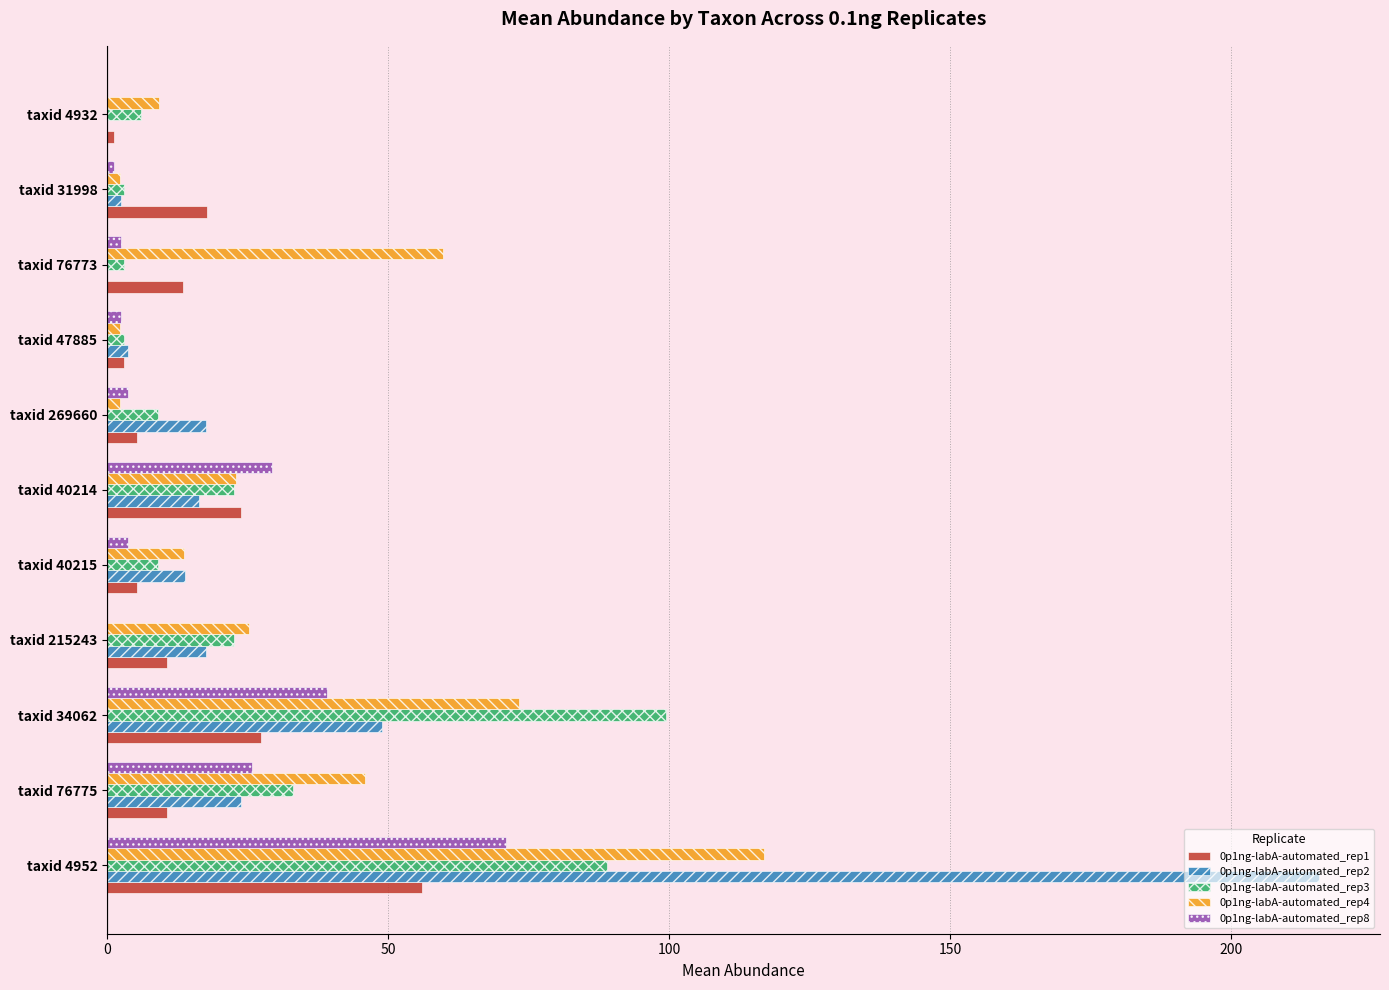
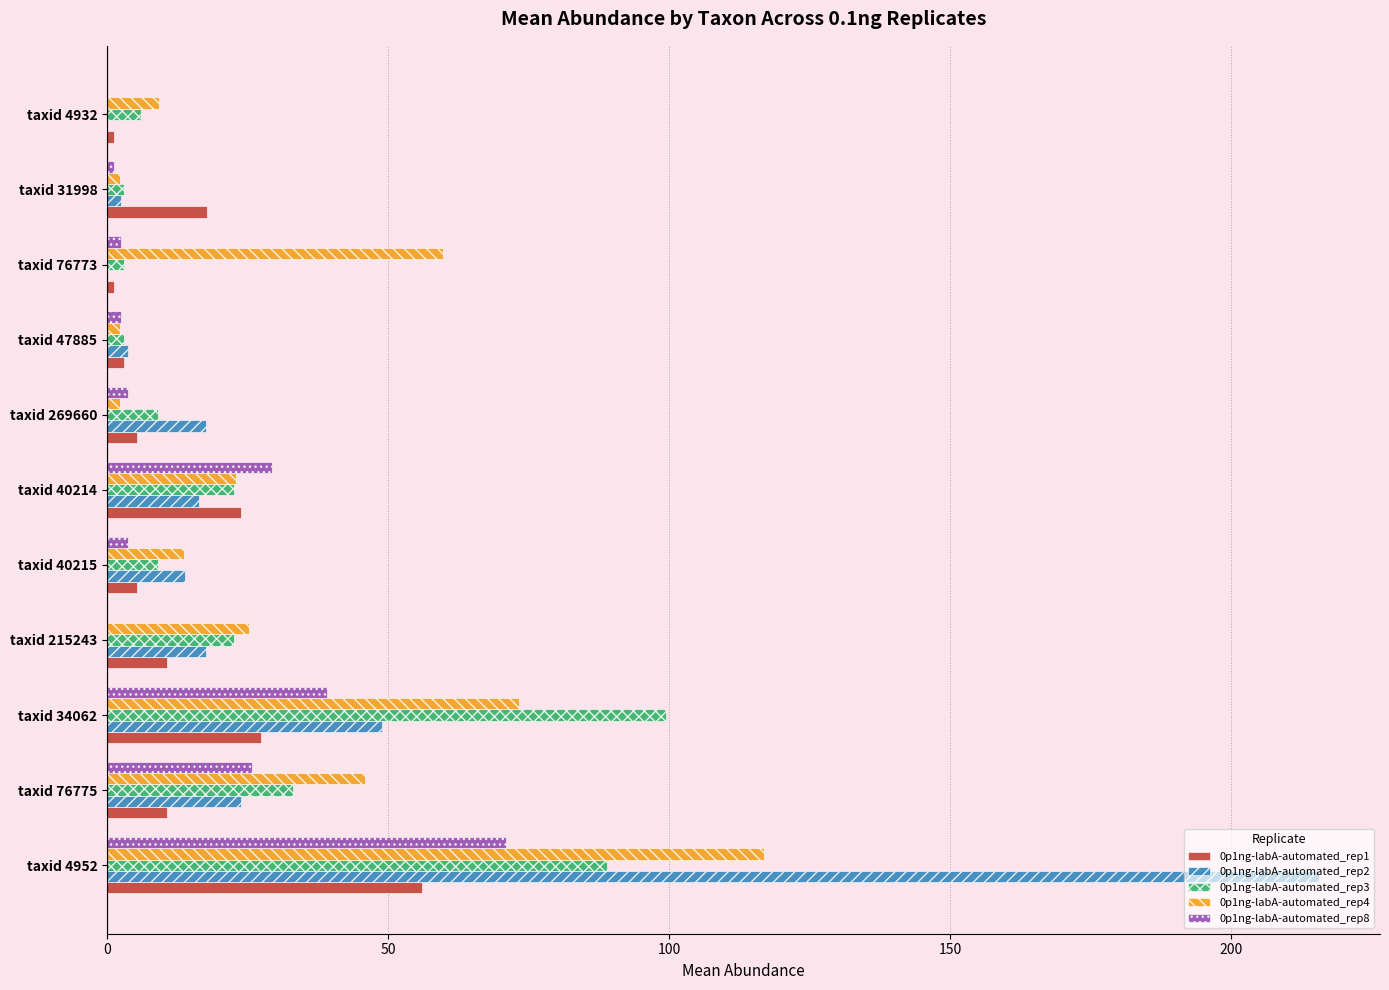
  {
    "0p1ng-labA-automated_rep1": {
      "taxid 4932": 1,
      "taxid 31998": 18,
-     "taxid 76773": 14,
+     "taxid 76773": 1,
      "taxid 47885": 3,
      "taxid 269660": 5,
      "taxid 40214": 24,
      "taxid 40215": 5,
      "taxid 215243": 11,
      "taxid 34062": 27,
      "taxid 76775": 11,
      "taxid 4952": 56
    },
    "0p1ng-labA-automated_rep2": {
      "taxid 4932": 0,
      "taxid 31998": 3,
      "taxid 76773": 0,
      "taxid 47885": 4,
      "taxid 269660": 18,
      "taxid 40214": 16,
      "taxid 40215": 14,
      "taxid 215243": 18,
      "taxid 34062": 49,
      "taxid 76775": 24
    },
    "0p1ng-labA-automated_rep3": {
      "taxid 4932": 6,
      "taxid 31998": 3,
      "taxid 76773": 3,
      "taxid 47885": 3,
      "taxid 269660": 9,
      "taxid 40214": 23,
      "taxid 40215": 9,
      "taxid 215243": 23,
      "taxid 34062": 99,
      "taxid 76775": 33,
      "taxid 4952": 89
    },
    "0p1ng-labA-automated_rep4": {
      "taxid 4932": 9,
      "taxid 31998": 2,
      "taxid 76773": 60,
      "taxid 47885": 2,
      "taxid 269660": 2,
      "taxid 40214": 23,
      "taxid 40215": 14,
      "taxid 215243": 25,
      "taxid 34062": 73,
      "taxid 76775": 46,
      "taxid 4952": 117
    },
    "0p1ng-labA-automated_rep8": {
      "taxid 4932": 0,
      "taxid 31998": 1,
      "taxid 76773": 2,
      "taxid 47885": 2,
      "taxid 269660": 4,
      "taxid 40214": 29,
      "taxid 40215": 4,
      "taxid 215243": 0,
      "taxid 34062": 39,
      "taxid 76775": 26,
      "taxid 4952": 71
    }
  }
